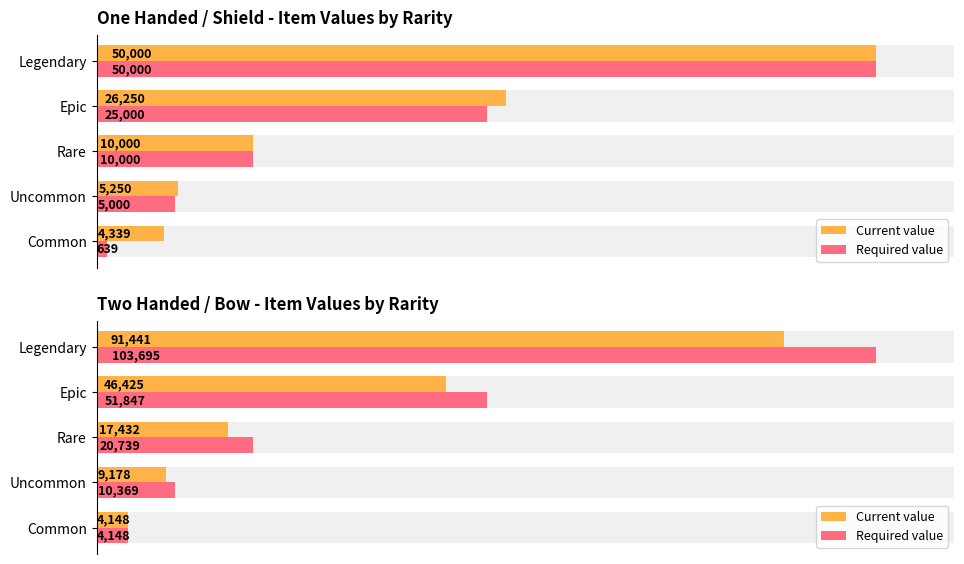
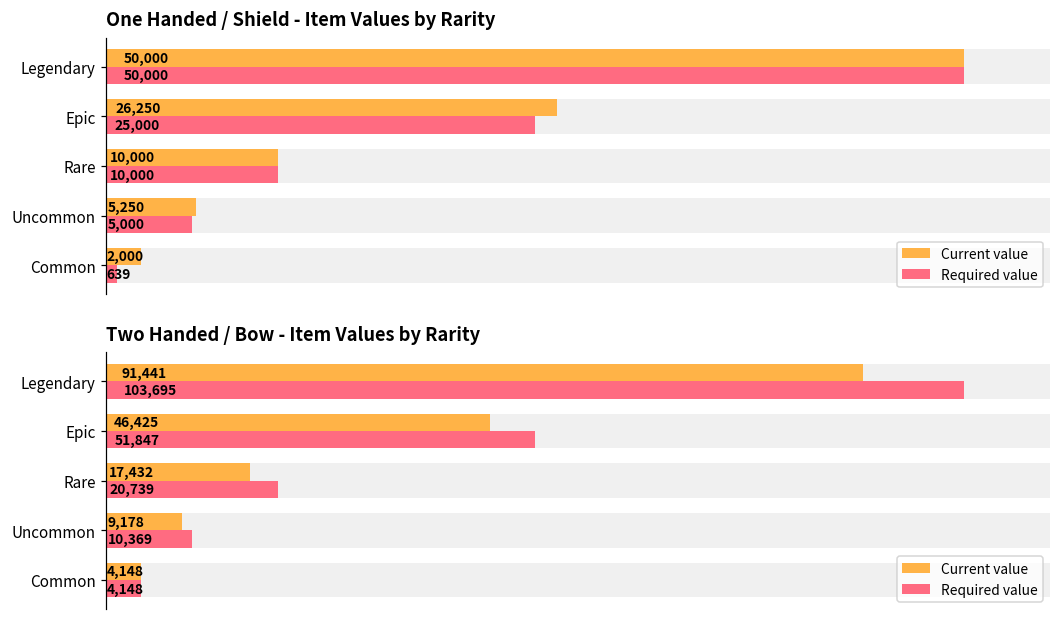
  {
    "One Handed / Shield - Item Values by Rarity": {
      "Current value": {
-       "Common": "4,339"
+       "Common": "2,000"
      }
    }
  }
